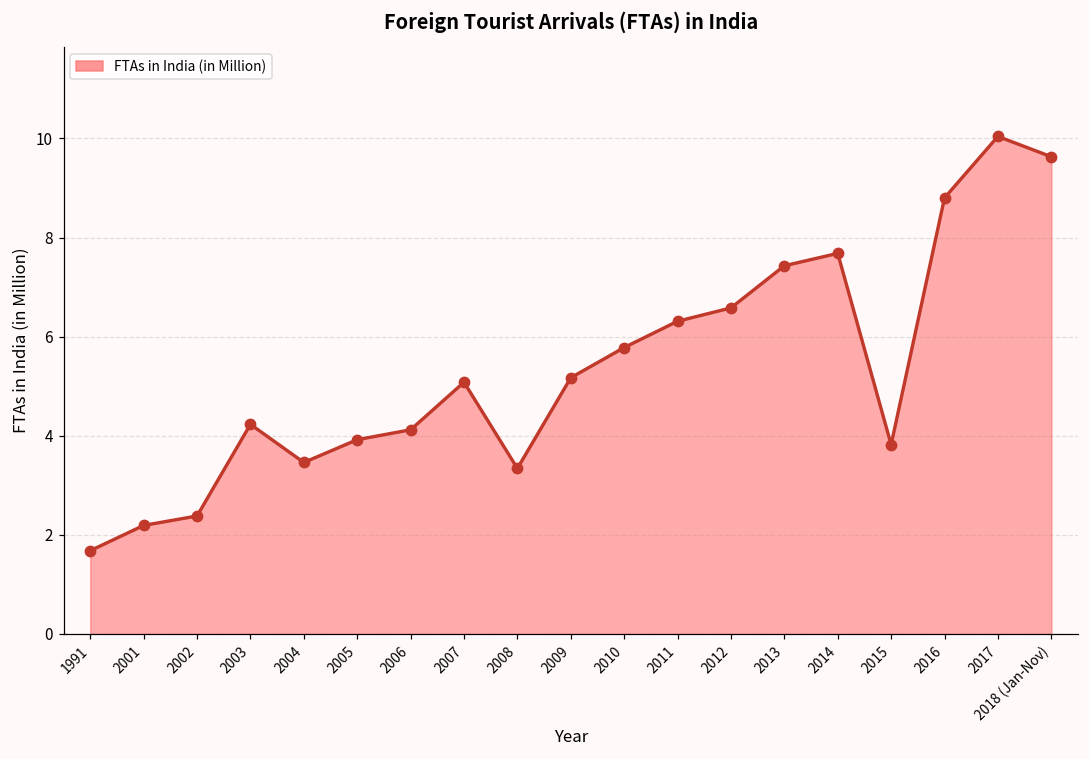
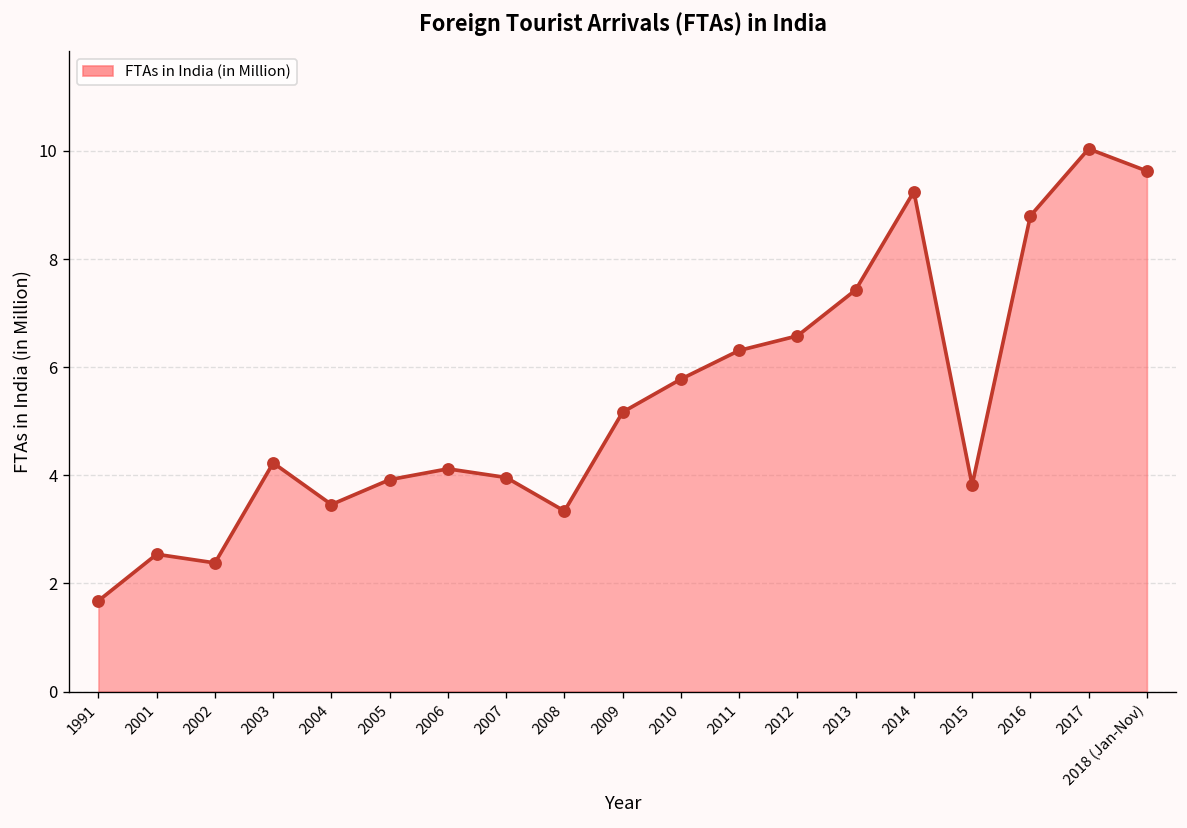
  {
    "1991": 1.7,
-   "2001": 2.2,
+   "2001": 2.5,
    "2002": 2.4,
    "2003": 4.2,
    "2004": 3.5,
    "2005": 3.9,
    "2006": 4.1,
-   "2007": 5.1,
+   "2007": 4.0,
    "2008": 3.3,
    "2009": 5.2,
    "2010": 5.8,
    "2011": 6.3,
    "2012": 6.6,
    "2013": 7.4,
-   "2014": 7.7,
+   "2014": 9.3,
    "2015": 3.8,
    "2016": 8.8,
    "2017": 10.0,
    "2018 (Jan-Nov)": 9.6
  }
